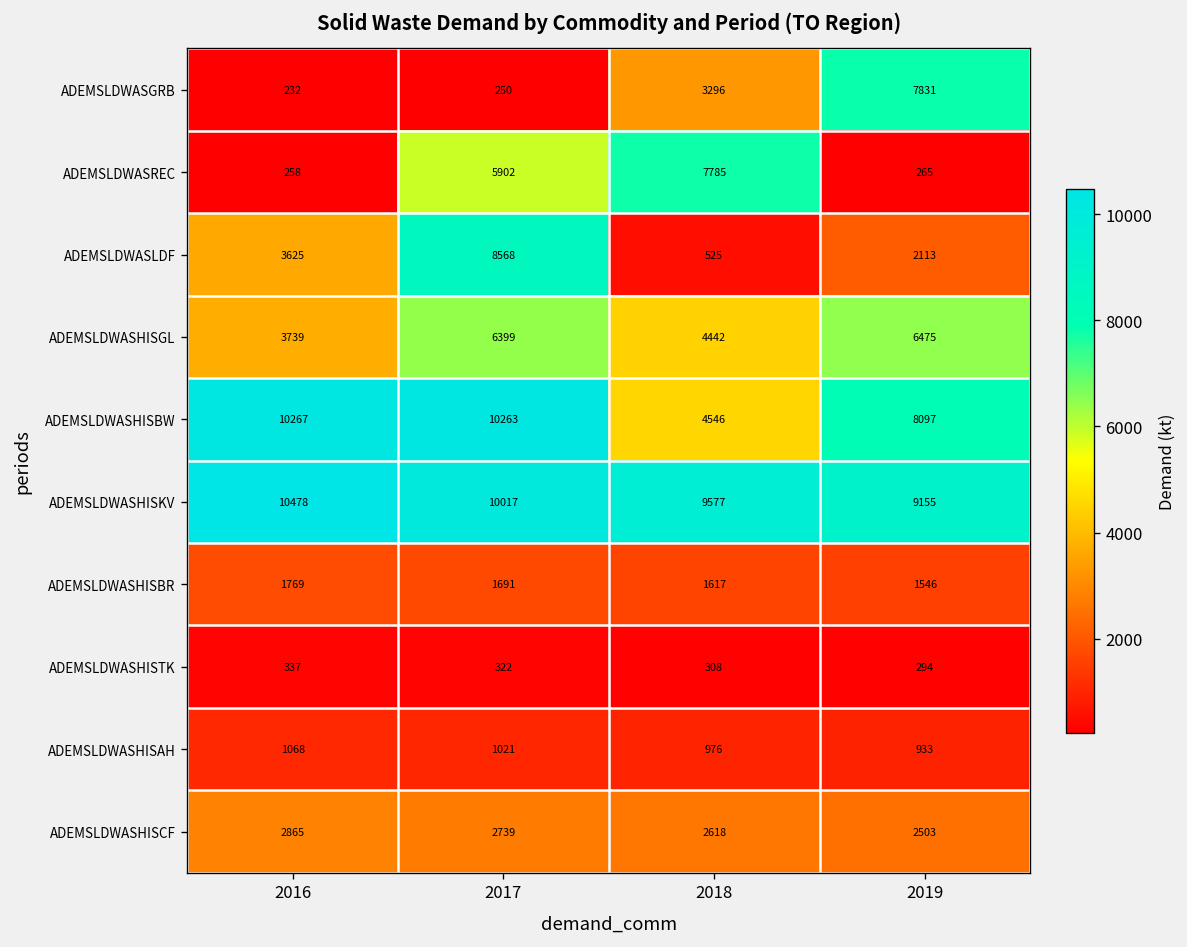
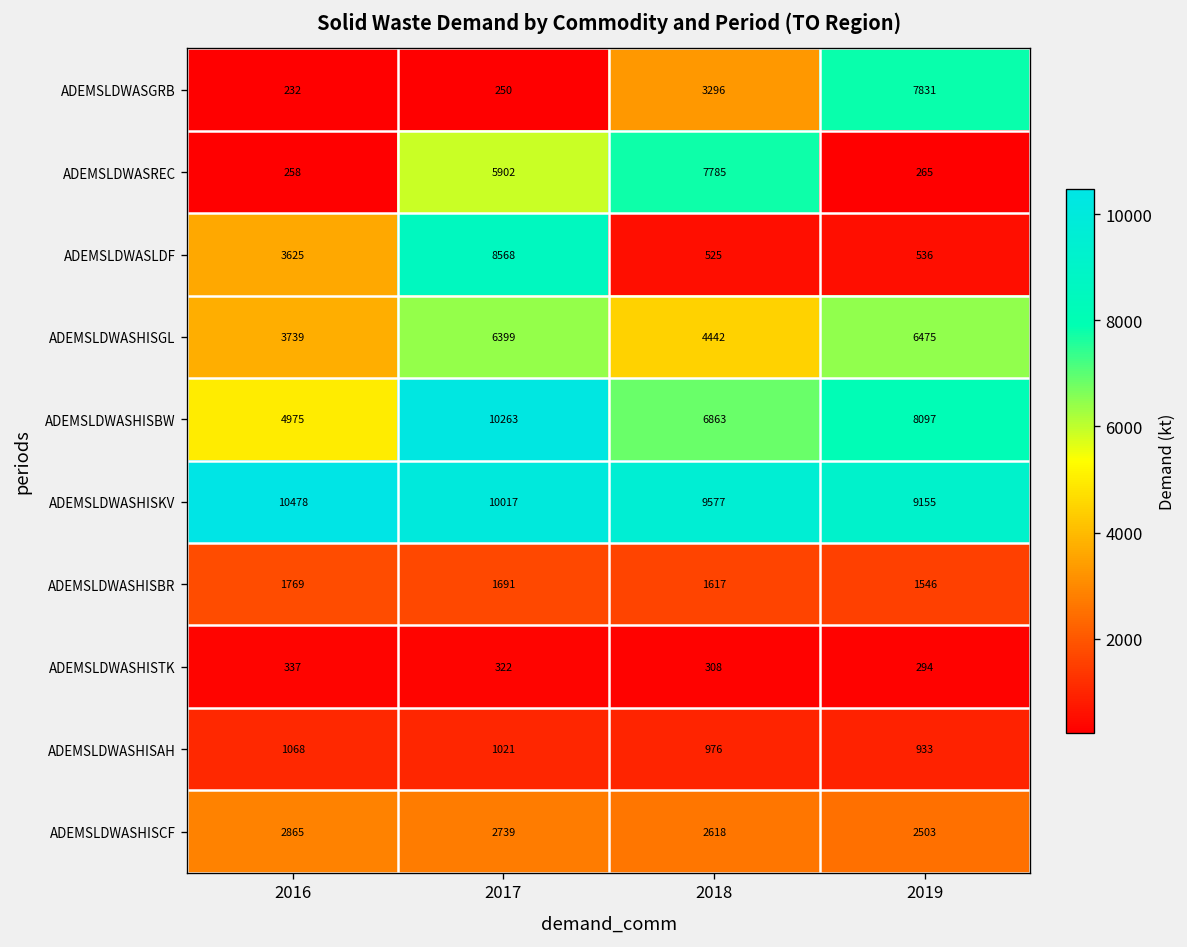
  {
    "ADEMSLDWASGRB": {
      "2016": 232,
      "2017": 250,
      "2018": 3296,
      "2019": 7831
    },
    "ADEMSLDWASREC": {
      "2016": 258,
      "2017": 5902,
      "2018": 7785,
      "2019": 265
    },
    "ADEMSLDWASLDF": {
      "2016": 3625,
      "2017": 8568,
      "2018": 525,
-     "2019": 2113
+     "2019": 536
    },
    "ADEMSLDWASHISGL": {
      "2016": 3739,
      "2017": 6399,
      "2018": 4442,
      "2019": 6475
    },
    "ADEMSLDWASHISBW": {
-     "2016": 10267,
+     "2016": 4975,
      "2017": 10263,
-     "2018": 4546,
+     "2018": 6863,
      "2019": 8097
    },
    "ADEMSLDWASHISKV": {
      "2016": 10478,
      "2017": 10017,
      "2018": 9577,
      "2019": 9155
    },
    "ADEMSLDWASHISBR": {
      "2016": 1769,
      "2017": 1691,
      "2018": 1617,
      "2019": 1546
    },
    "ADEMSLDWASHISTK": {
      "2016": 337,
      "2017": 322,
      "2018": 308,
      "2019": 294
    },
    "ADEMSLDWASHISAH": {
      "2016": 1068,
      "2017": 1021,
      "2018": 976,
      "2019": 933
    },
    "ADEMSLDWASHISCF": {
      "2016": 2865,
      "2017": 2739,
      "2018": 2618,
      "2019": 2503
    }
  }
